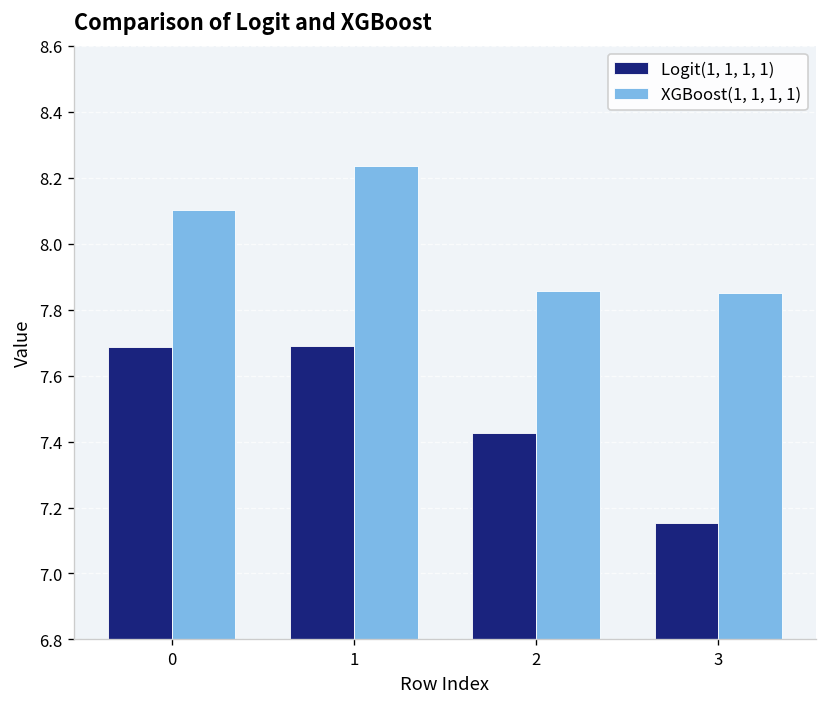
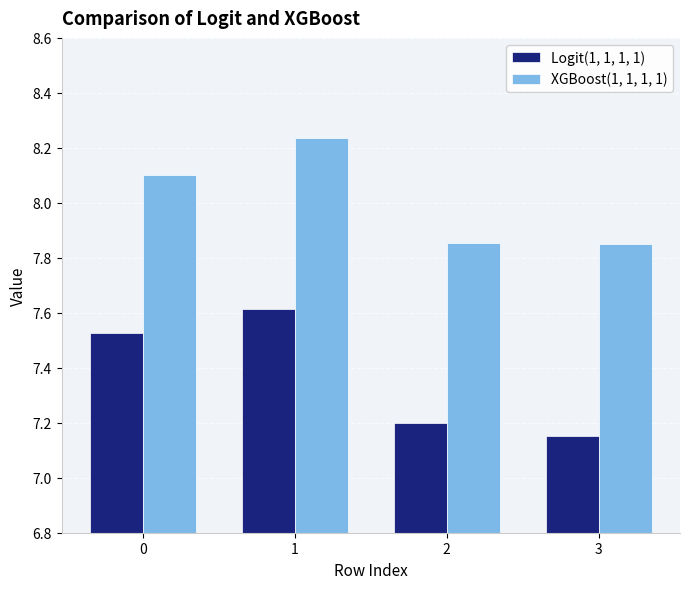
  {
    "Logit(1, 1, 1, 1)": {
-     "0": 7.69,
-     "1": 7.69,
-     "2": 7.43,
+     "0": 7.53,
+     "1": 7.61,
+     "2": 7.20,
      "3": 7.15
    },
    "XGBoost(1, 1, 1, 1)": {
      "0": 8.10,
      "1": 8.24,
      "2": 7.85,
      "3": 7.85
    }
  }
